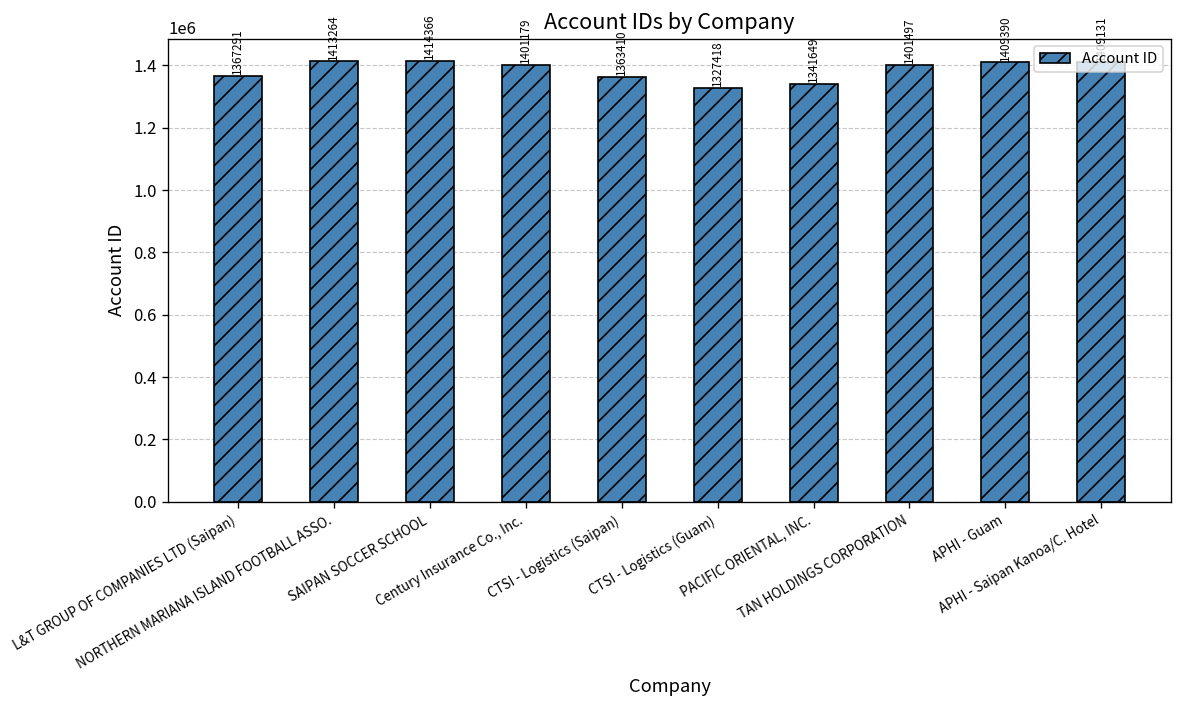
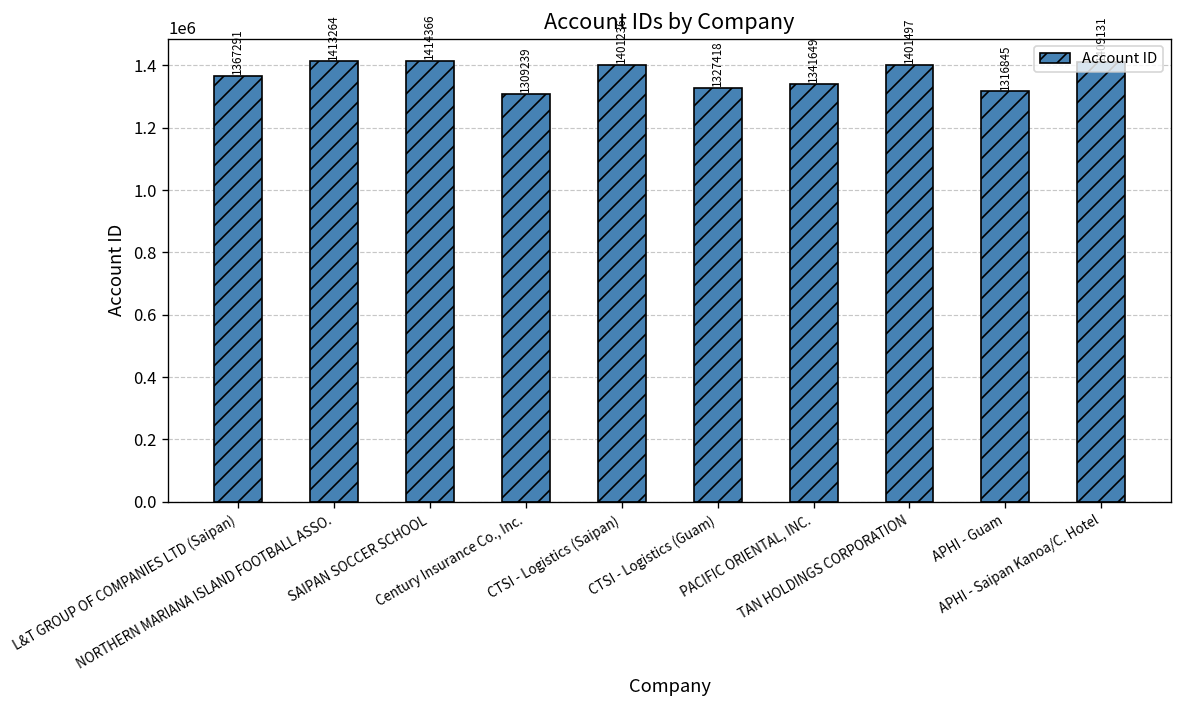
  {
    "L&T GROUP OF COMPANIES LTD (Saipan)": 1367291,
    "NORTHERN MARIANA ISLAND FOOTBALL ASSO.": 1413264,
    "SAIPAN SOCCER SCHOOL": 1414366,
-   "Century Insurance Co., Inc.": 1401179,
-   "CTSI - Logistics (Saipan)": 1363410,
+   "Century Insurance Co., Inc.": 1309239,
+   "CTSI - Logistics (Saipan)": 1401236,
    "CTSI - Logistics (Guam)": 1327418,
    "PACIFIC ORIENTAL, INC.": 1341649,
    "TAN HOLDINGS CORPORATION": 1401497,
-   "APHI - Guam": 1409390
+   "APHI - Guam": 1316845
  }
